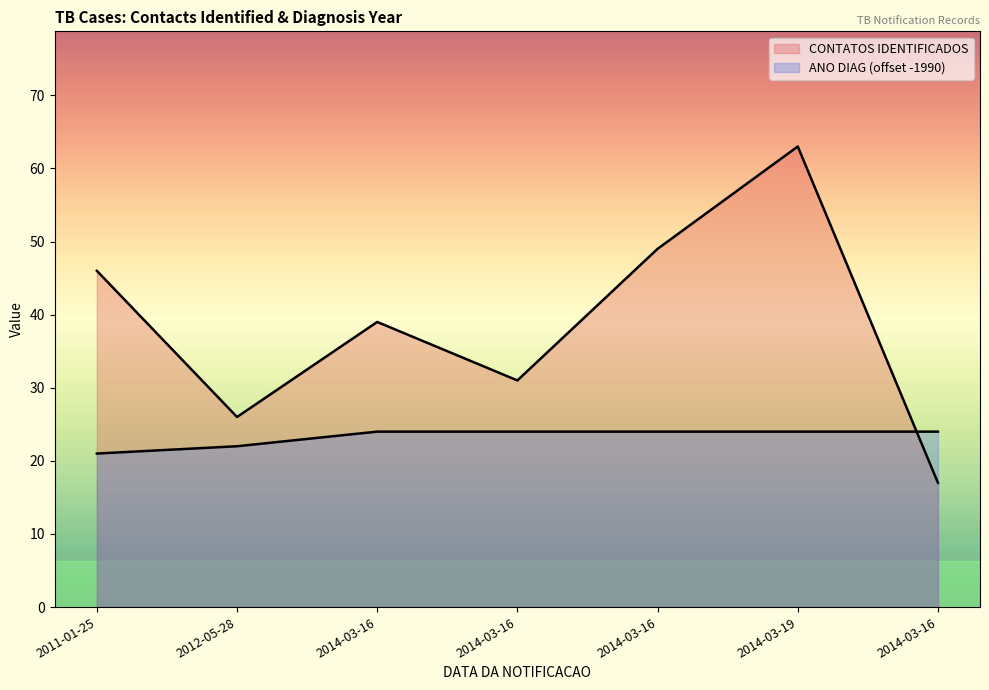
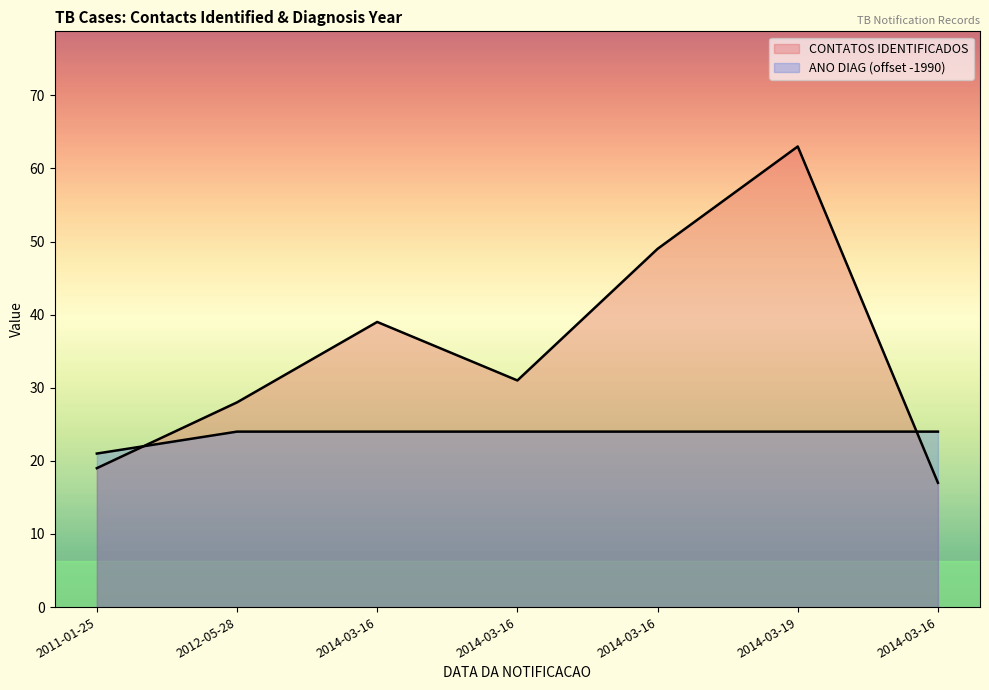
  {
    "CONTATOS IDENTIFICADOS": {
-     "2011-01-25": 46,
-     "2012-05-28": 26,
+     "2011-01-25": 19,
+     "2012-05-28": 28,
      "2014-03-19": 63
    },
    "ANO DIAG (offset -1990)": {
      "2011-01-25": 21,
-     "2012-05-28": 22,
+     "2012-05-28": 24,
      "2014-03-19": 24
    }
  }
